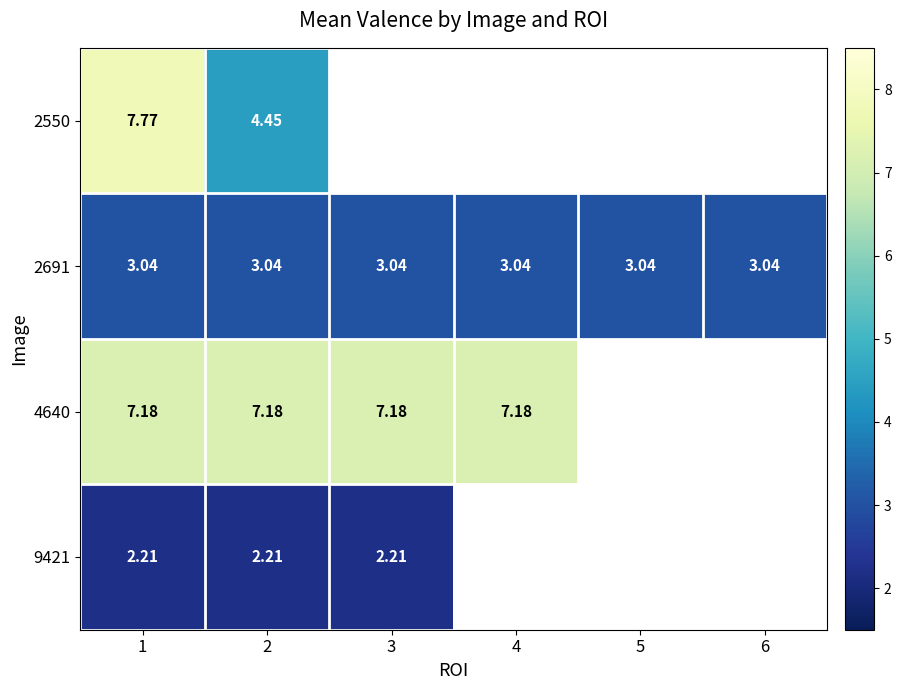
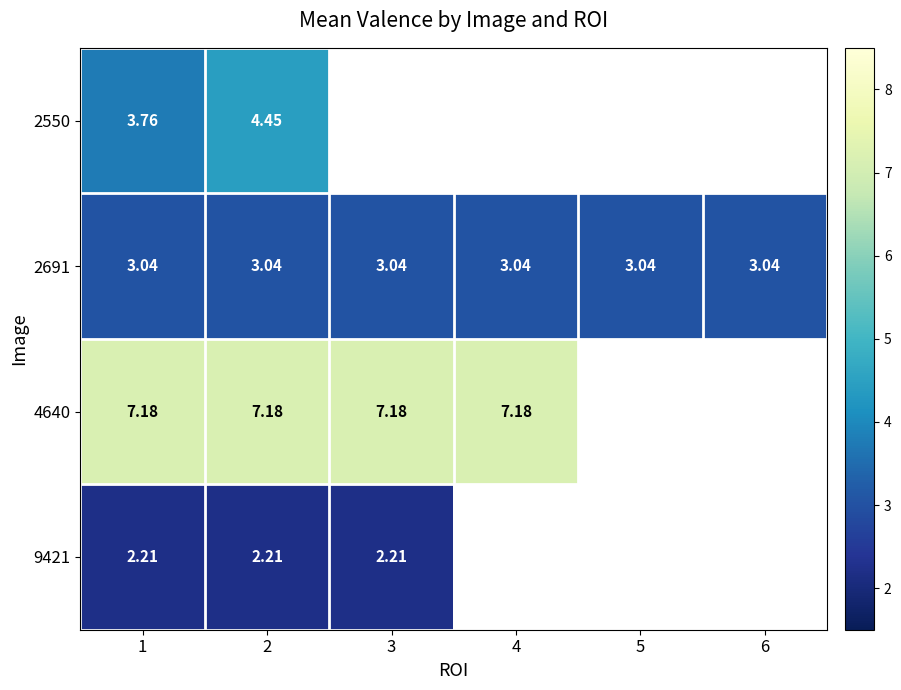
  {
    "2550": {
-     "1": 7.77,
+     "1": 3.76,
      "2": 4.45
    },
    "2691": {
      "1": 3.04,
      "2": 3.04,
      "3": 3.04,
      "4": 3.04,
      "5": 3.04,
      "6": 3.04
    },
    "4640": {
      "1": 7.18,
      "2": 7.18,
      "3": 7.18,
      "4": 7.18
    },
    "9421": {
      "1": 2.21,
      "2": 2.21,
      "3": 2.21
    }
  }
